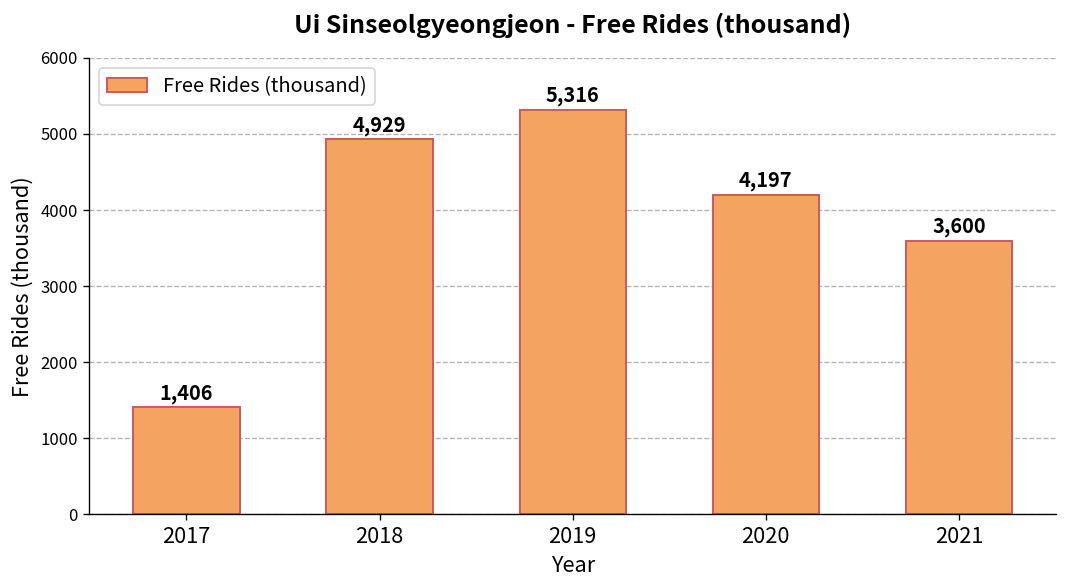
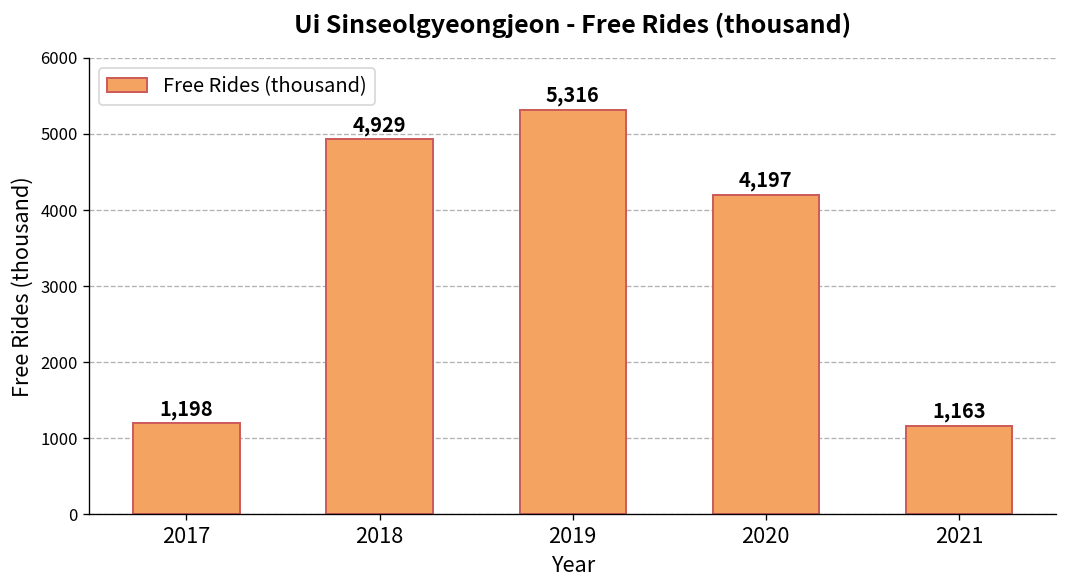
  {
-   "2017": "1,406",
+   "2017": "1,198",
    "2018": "4,929",
    "2019": "5,316",
    "2020": "4,197",
-   "2021": "3,600"
+   "2021": "1,163"
  }
